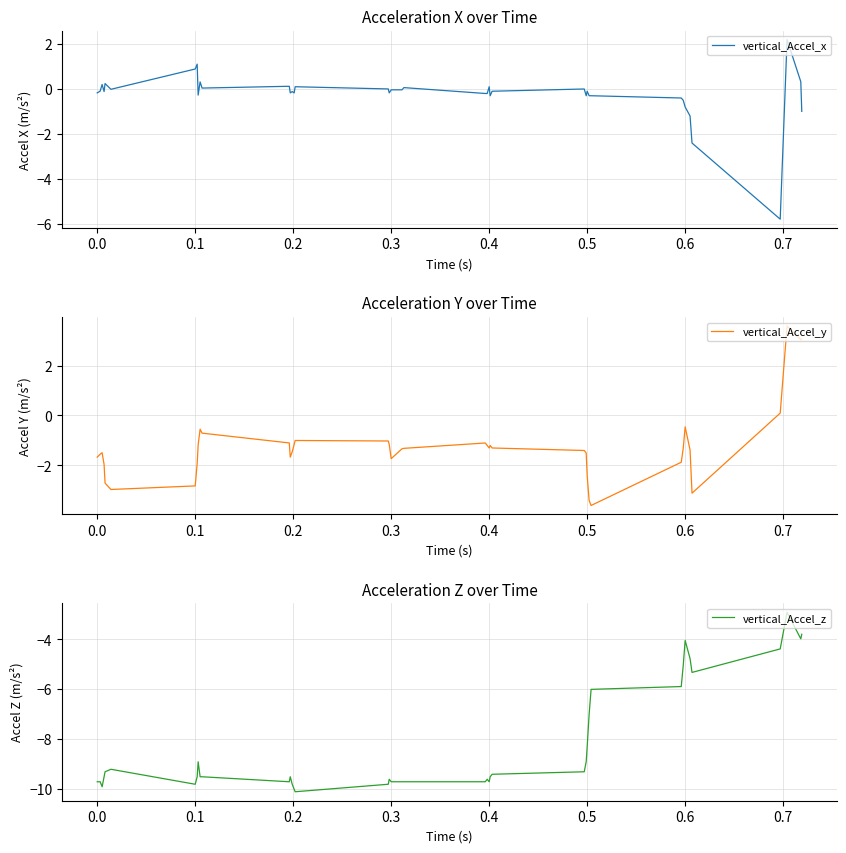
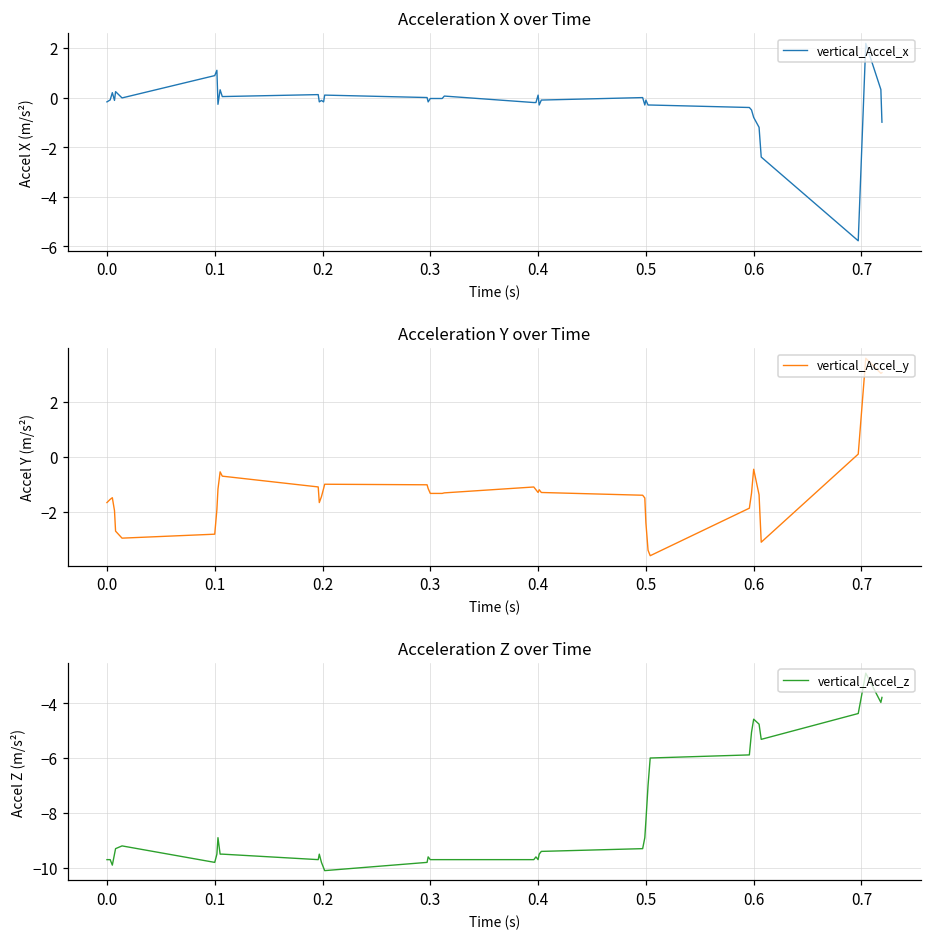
  {
    "Acceleration X over Time": {
      "0.0": -0.2,
      "0.1": 0.9,
      "0.3": 0.0,
      "0.4": 0.1,
      "0.5": -0.1,
      "0.6": -0.8
    },
    "Acceleration Y over Time": {
      "0.0": -1.7,
      "0.1": -2.8,
-     "0.3": -1.7,
+     "0.3": -1.3,
      "0.4": -1.3,
      "0.5": -2.4,
      "0.6": -0.5
    },
    "Acceleration Z over Time": {
      "0.0": -9.7,
      "0.1": -9.8,
      "0.3": -9.7,
      "0.4": -9.7,
      "0.5": -8.3,
-     "0.6": -4.0
+     "0.6": -4.6
    }
  }
